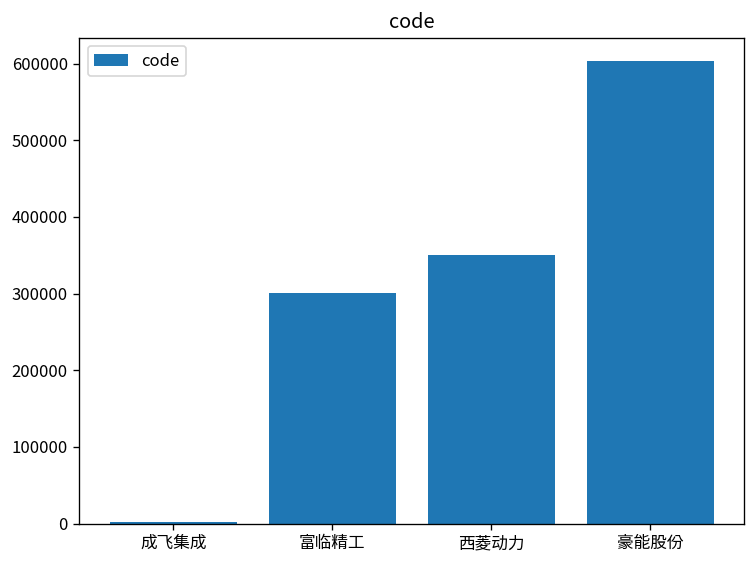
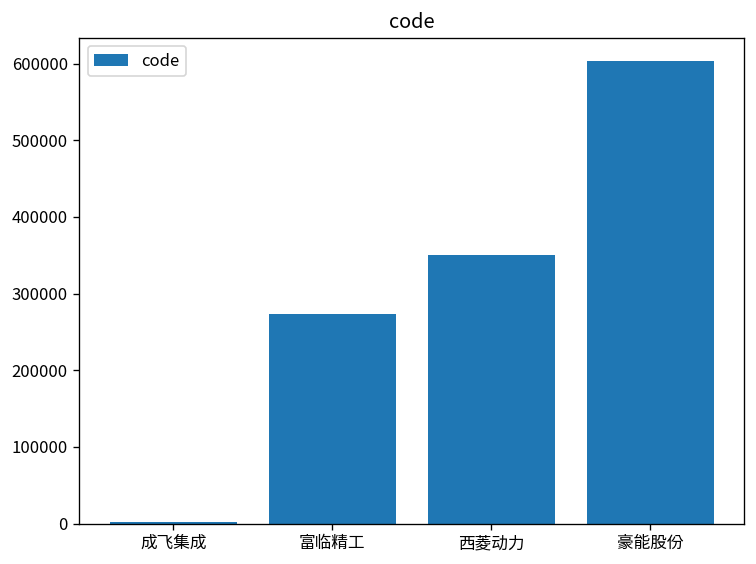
  {
-   "富临精工": 300000,
+   "富临精工": 270000,
    "西菱动力": 350000,
    "豪能股份": 600000
  }
